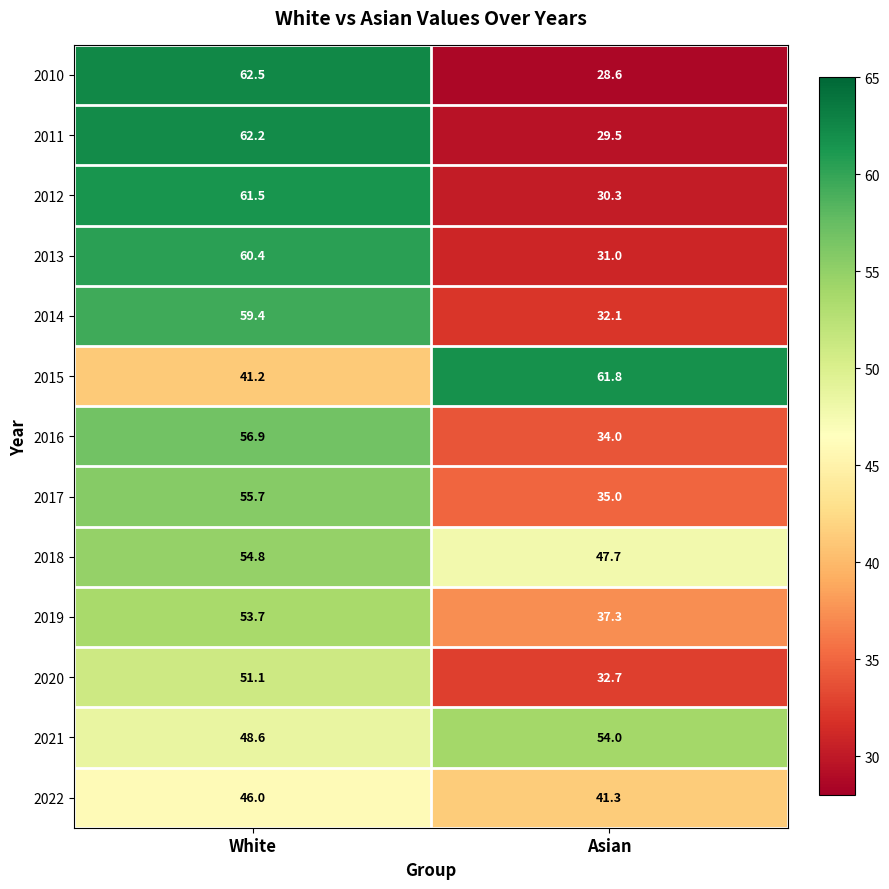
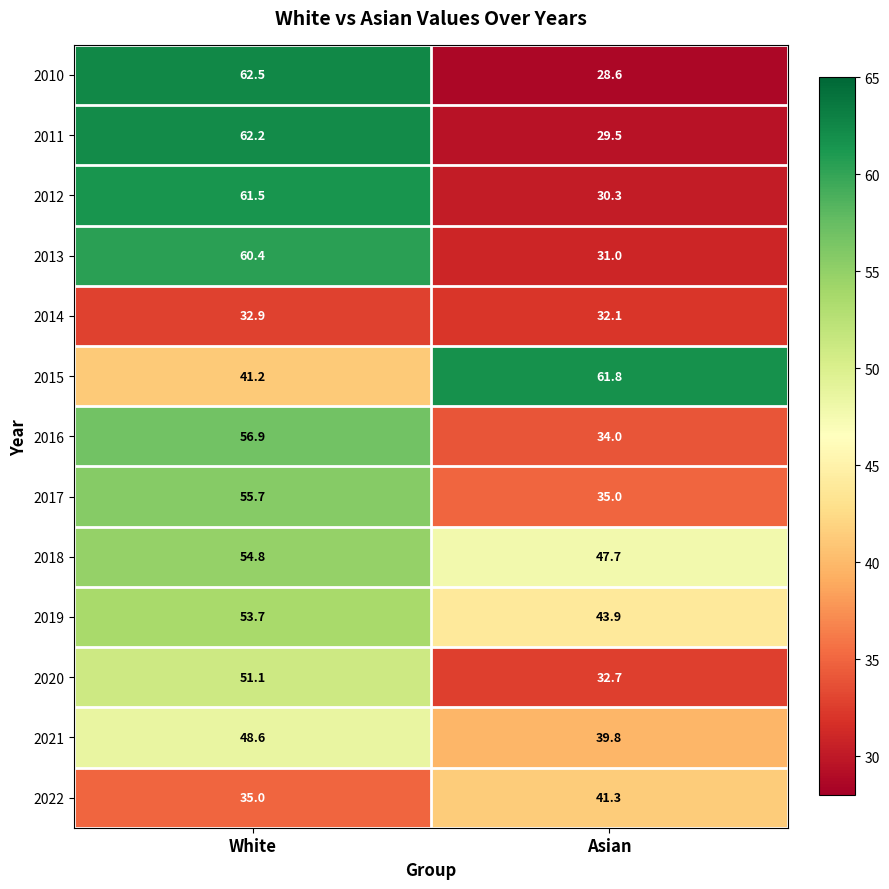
  {
    "2010": {
      "White": 62.5,
      "Asian": 28.6
    },
    "2011": {
      "White": 62.2,
      "Asian": 29.5
    },
    "2012": {
      "White": 61.5,
      "Asian": 30.3
    },
    "2013": {
      "White": 60.4,
      "Asian": 31.0
    },
    "2014": {
-     "White": 59.4,
+     "White": 32.9,
      "Asian": 32.1
    },
    "2015": {
      "White": 41.2,
      "Asian": 61.8
    },
    "2016": {
      "White": 56.9,
      "Asian": 34.0
    },
    "2017": {
      "White": 55.7,
      "Asian": 35.0
    },
    "2018": {
      "White": 54.8,
      "Asian": 47.7
    },
    "2019": {
      "White": 53.7,
-     "Asian": 37.3
+     "Asian": 43.9
    },
    "2020": {
      "White": 51.1,
      "Asian": 32.7
    },
    "2021": {
      "White": 48.6,
-     "Asian": 54.0
+     "Asian": 39.8
    },
    "2022": {
-     "White": 46.0,
+     "White": 35.0,
      "Asian": 41.3
    }
  }
